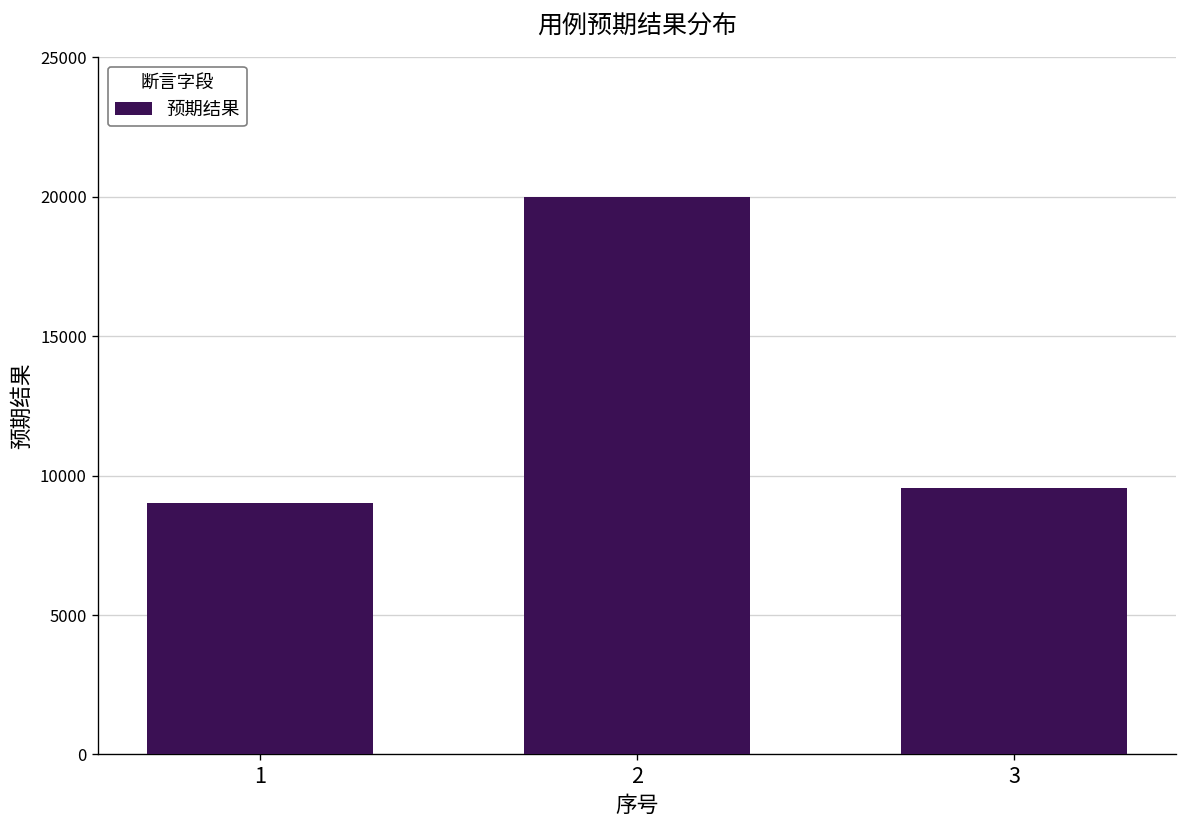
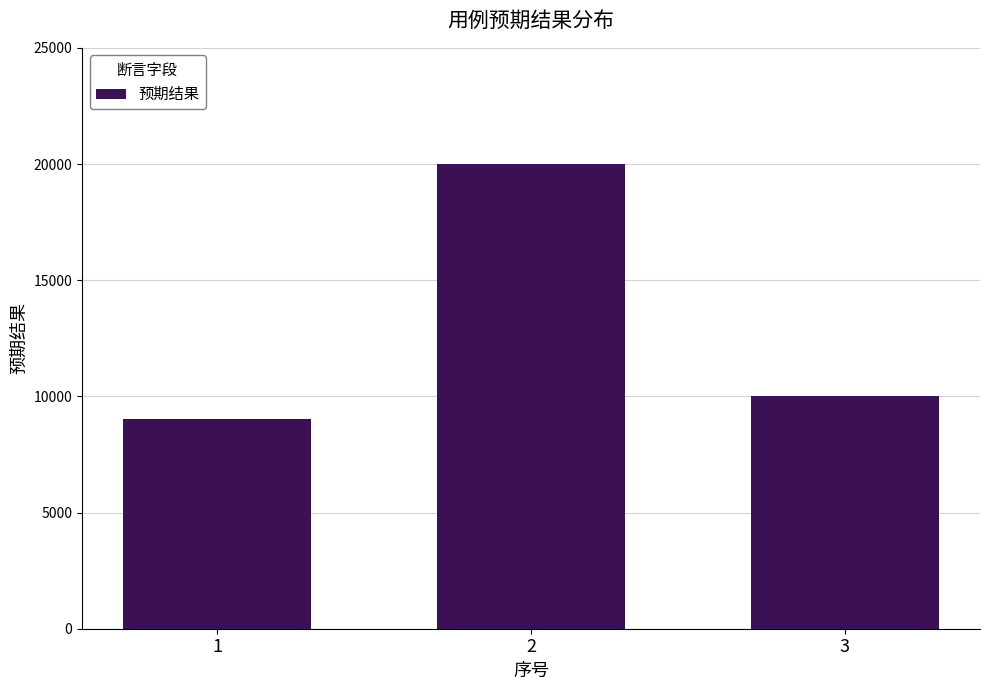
  {
    "1": 9000,
    "2": 20000,
-   "3": 9600
+   "3": 10000
  }
